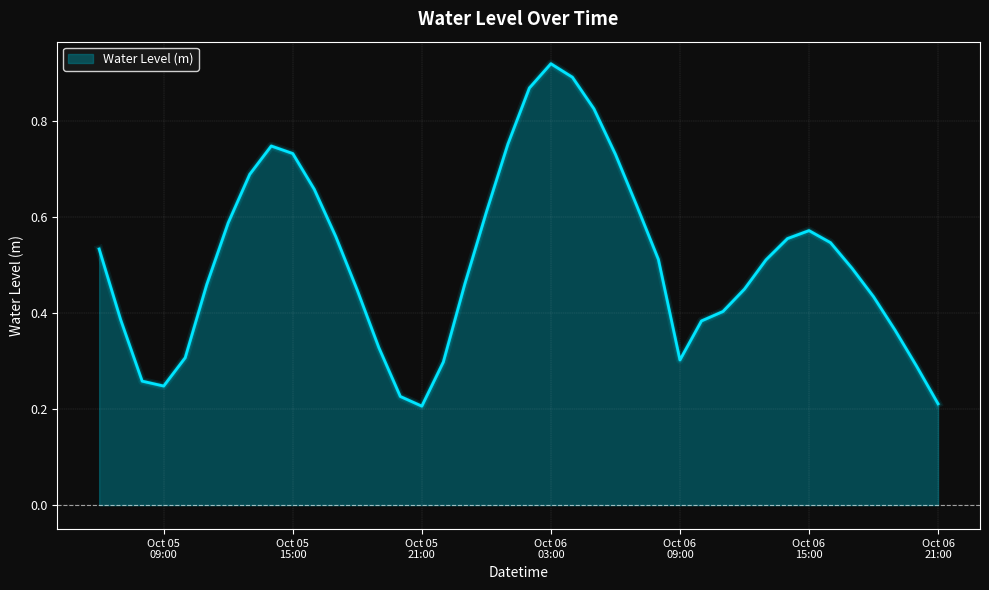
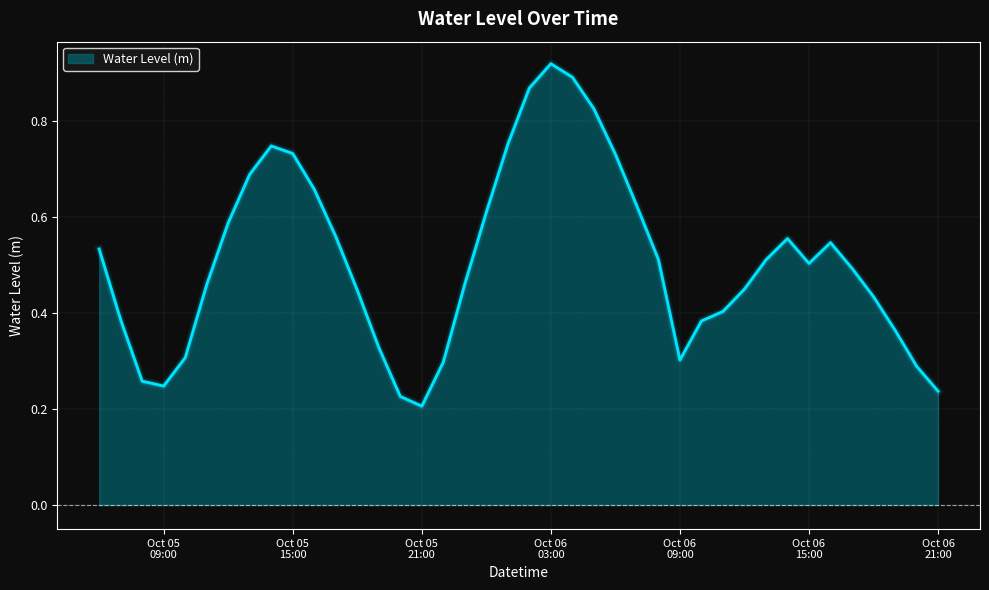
  {
    "Oct 05 09:00": 0.25,
    "Oct 05 15:00": 0.73,
    "Oct 05 21:00": 0.21,
    "Oct 06 03:00": 0.92,
    "Oct 06 09:00": 0.30,
-   "Oct 06 15:00": 0.57,
-   "Oct 06 21:00": 0.21
+   "Oct 06 15:00": 0.50,
+   "Oct 06 21:00": 0.24
  }
